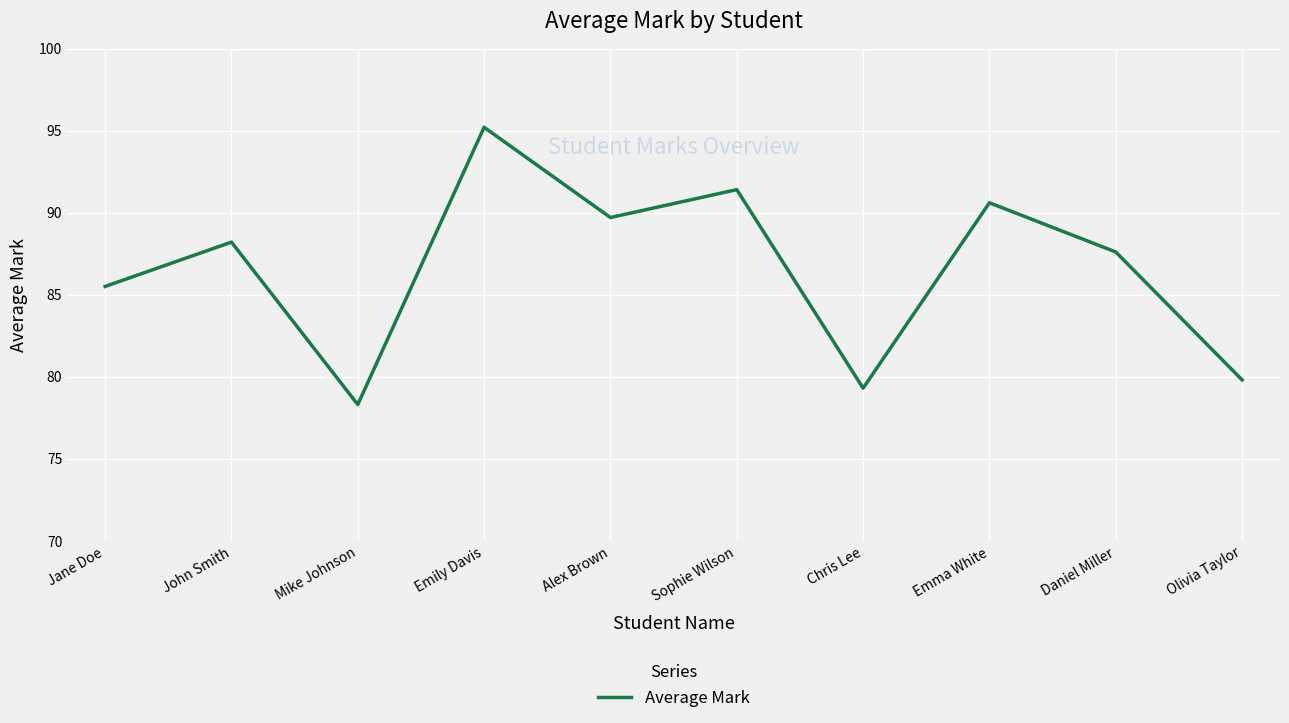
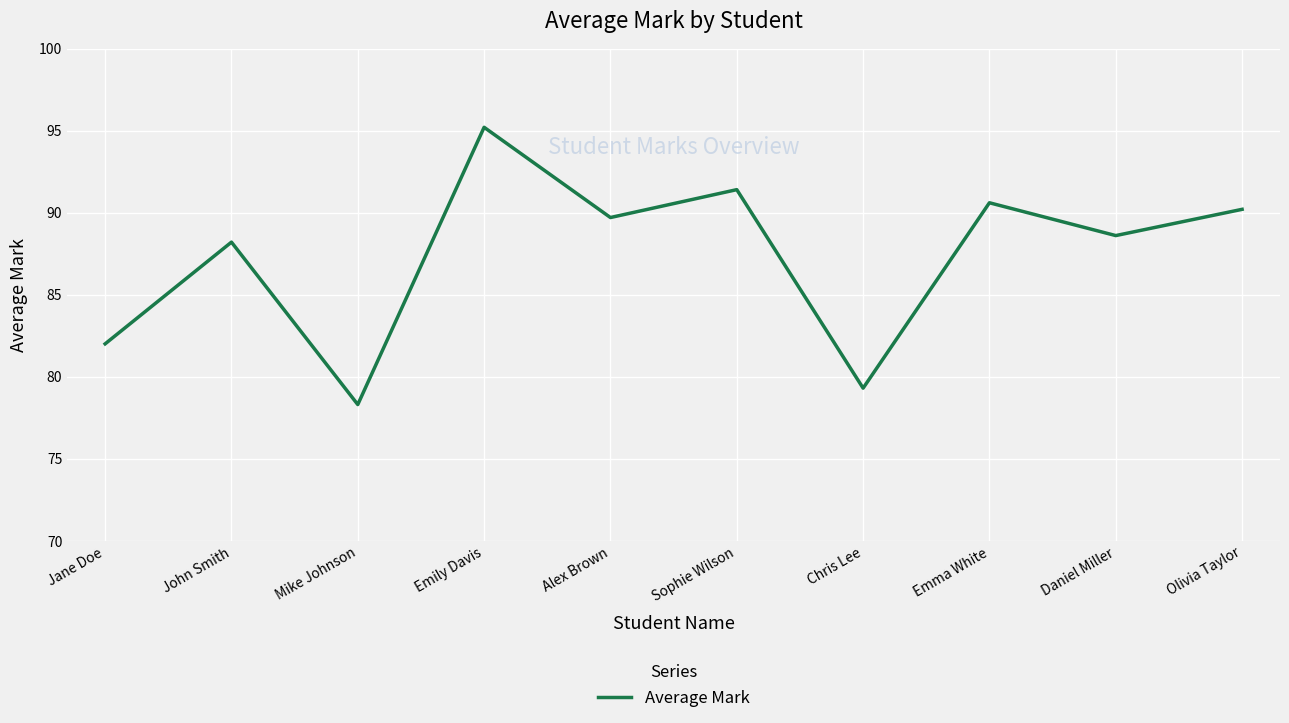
  {
-   "Jane Doe": 85.5,
+   "Jane Doe": 82.0,
    "John Smith": 88.2,
    "Mike Johnson": 78.3,
    "Emily Davis": 95.2,
    "Alex Brown": 89.7,
    "Sophie Wilson": 91.4,
    "Chris Lee": 79.3,
    "Emma White": 90.6,
-   "Daniel Miller": 87.6,
-   "Olivia Taylor": 79.8
+   "Daniel Miller": 88.6,
+   "Olivia Taylor": 90.2
  }
